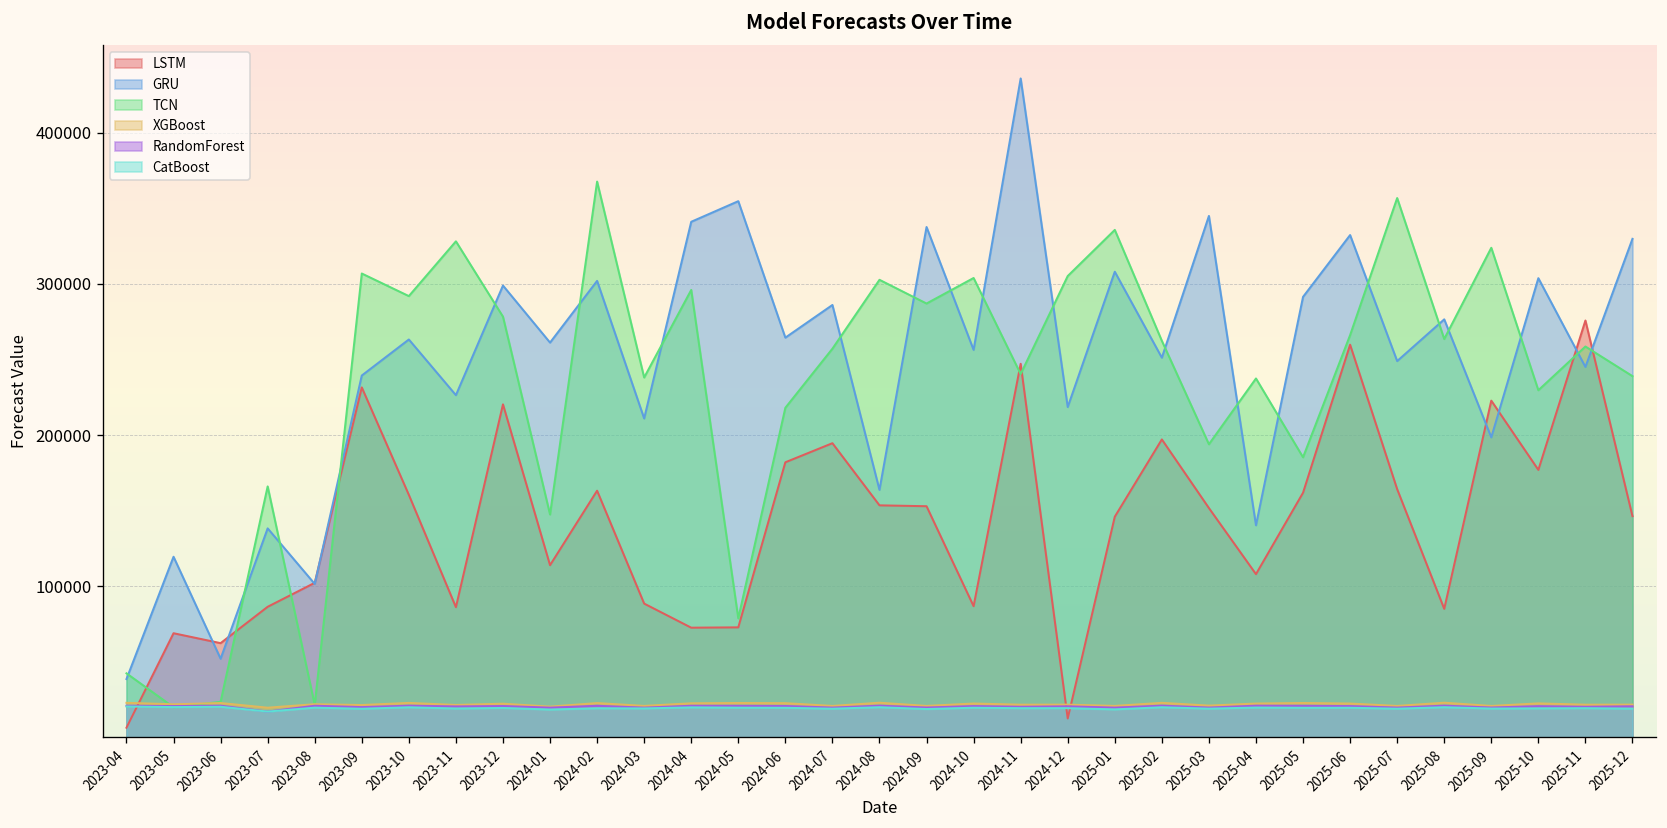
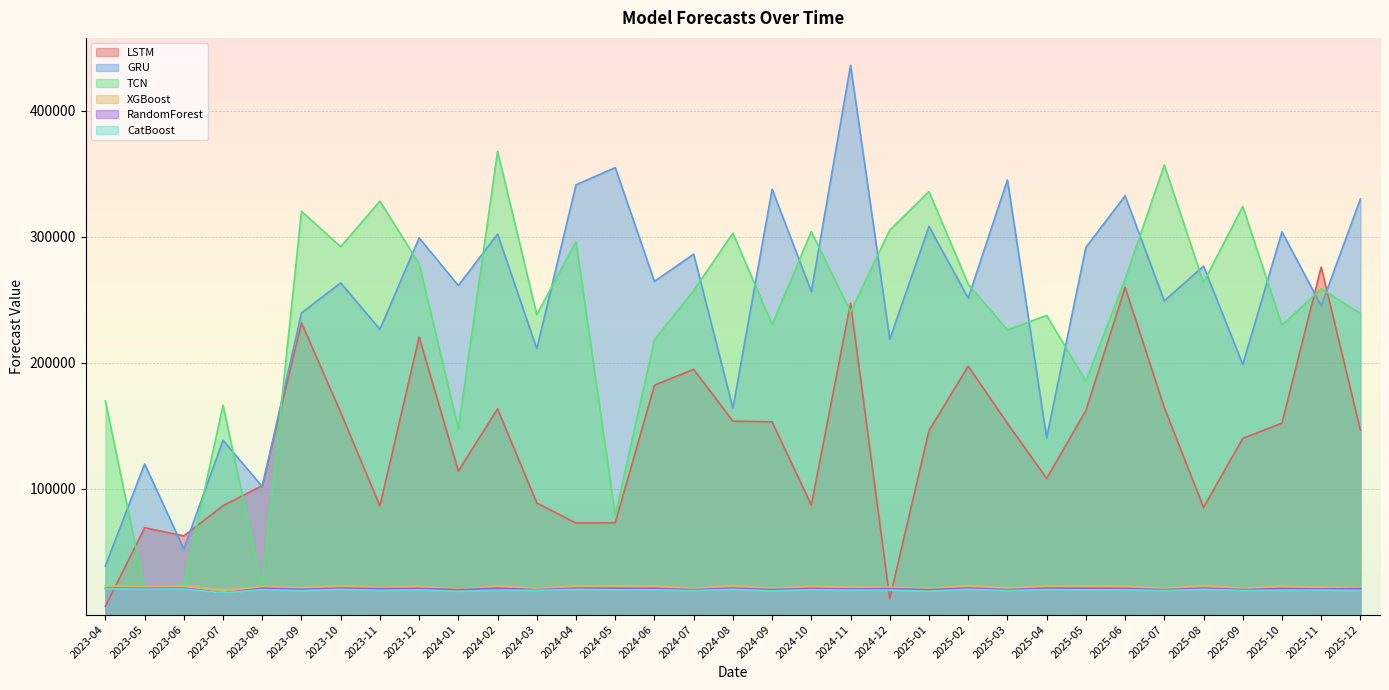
  {
    "LSTM": {
      "2023-04": 6000,
      "2023-05": 69000,
      "2023-06": 62000,
      "2023-07": 86000,
      "2023-09": 232000,
      "2023-10": 160000,
      "2023-11": 86000,
      "2023-12": 220000,
      "2024-01": 114000,
      "2024-02": 163000,
      "2024-03": 89000,
      "2024-04": 73000,
      "2024-05": 73000,
      "2024-06": 182000,
      "2024-07": 195000,
      "2024-08": 154000,
      "2024-09": 153000,
      "2024-10": 87000,
      "2024-11": 247000,
      "2024-12": 13000,
      "2025-01": 146000,
      "2025-02": 197000,
      "2025-03": 152000,
      "2025-04": 108000,
      "2025-05": 162000,
      "2025-06": 260000,
      "2025-07": 164000,
      "2025-08": 85000,
-     "2025-09": 223000,
-     "2025-10": 177000,
+     "2025-09": 140000,
+     "2025-10": 152000,
      "2025-11": 276000,
      "2025-12": 146000
    },
    "TCN": {
-     "2023-04": 42000,
+     "2023-04": 170000,
      "2023-07": 166000,
-     "2023-09": 307000,
+     "2023-09": 320000,
      "2023-10": 292000,
      "2023-11": 328000,
      "2023-12": 278000,
      "2024-01": 147000,
      "2024-02": 368000,
      "2024-03": 238000,
      "2024-04": 296000,
      "2024-05": 79000,
      "2024-06": 218000,
      "2024-07": 257000,
      "2024-08": 303000,
-     "2024-09": 287000,
+     "2024-09": 230000,
      "2024-10": 304000,
      "2024-11": 240000,
      "2024-12": 305000,
      "2025-01": 336000,
      "2025-02": 262000,
-     "2025-03": 194000,
+     "2025-03": 226000,
      "2025-04": 237000,
      "2025-05": 185000,
      "2025-06": 266000,
      "2025-07": 357000,
      "2025-08": 264000,
      "2025-09": 324000,
      "2025-10": 230000,
      "2025-11": 259000,
      "2025-12": 239000
    },
    "XGBoost": {
      "2023-07": 20000
    }
  }
